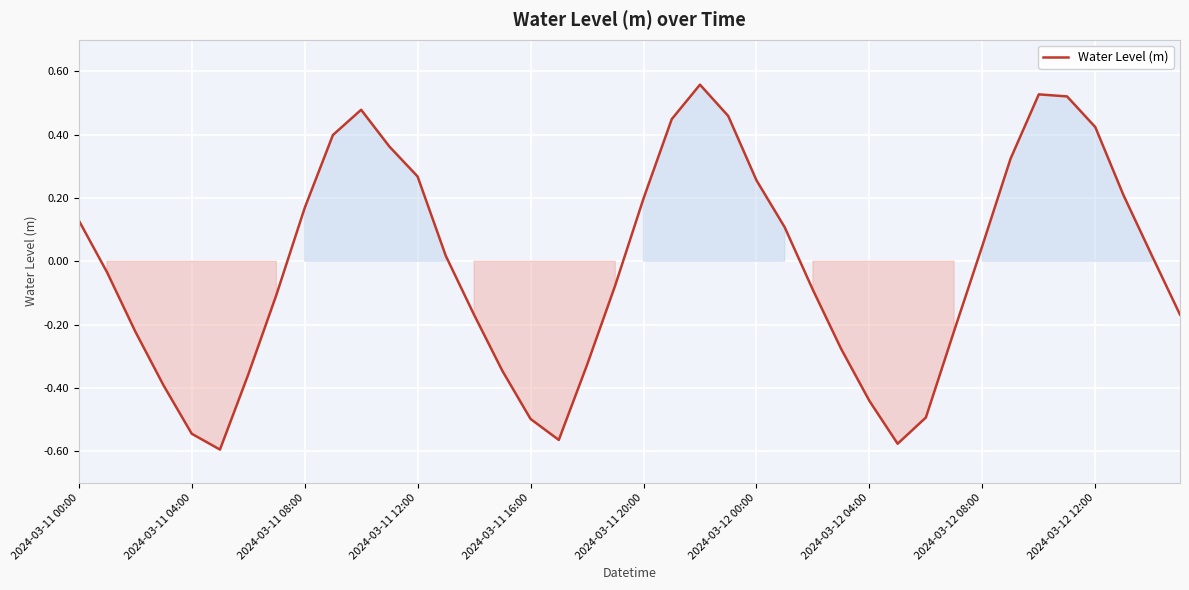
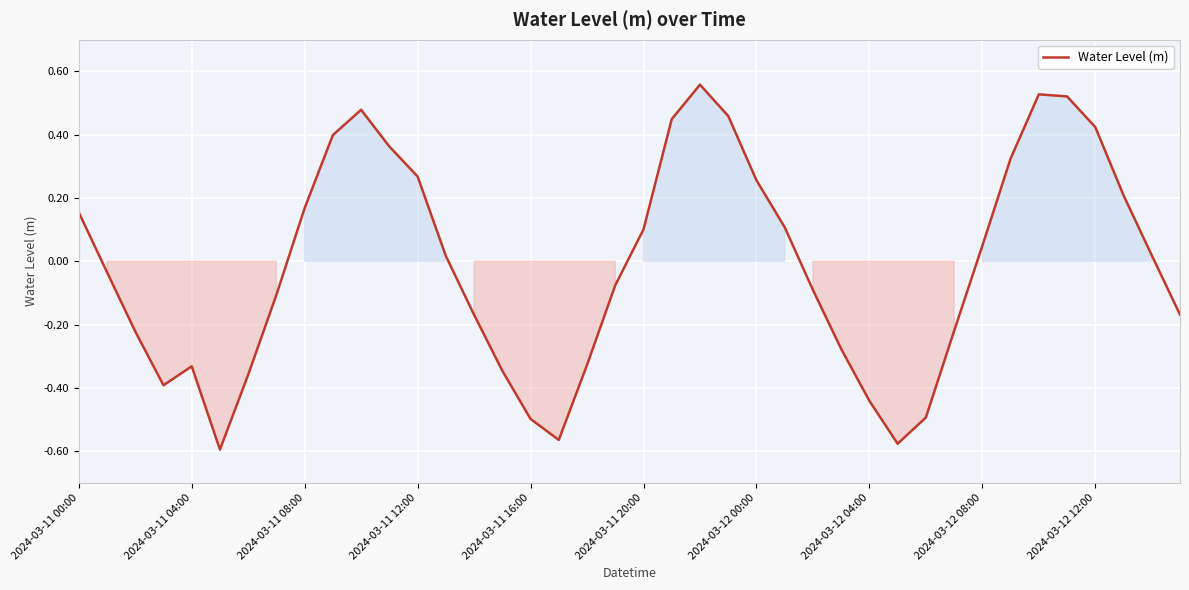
  {
-   "2024-03-11 00:00": 0.13,
-   "2024-03-11 04:00": -0.54,
+   "2024-03-11 00:00": 0.15,
+   "2024-03-11 04:00": -0.33,
    "2024-03-11 08:00": 0.17,
    "2024-03-11 12:00": 0.27,
    "2024-03-11 16:00": -0.50,
-   "2024-03-11 20:00": 0.20,
+   "2024-03-11 20:00": 0.10,
    "2024-03-12 00:00": 0.26,
    "2024-03-12 04:00": -0.44,
    "2024-03-12 08:00": 0.05,
    "2024-03-12 12:00": 0.42
  }
